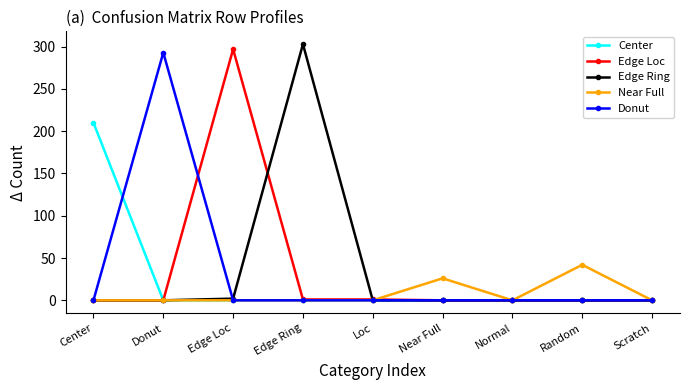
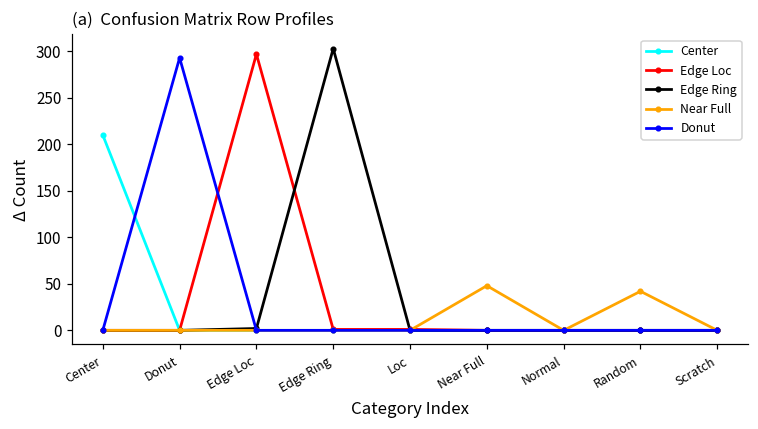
  {
    "Center": {
      "Center": 210
    },
    "Edge Loc": {
      "Edge Loc": 300
    },
    "Edge Ring": {
      "Edge Ring": 300
    },
    "Near Full": {
-     "Near Full": 30,
+     "Near Full": 50,
      "Random": 40
    },
    "Donut": {
      "Donut": 290
    }
  }
